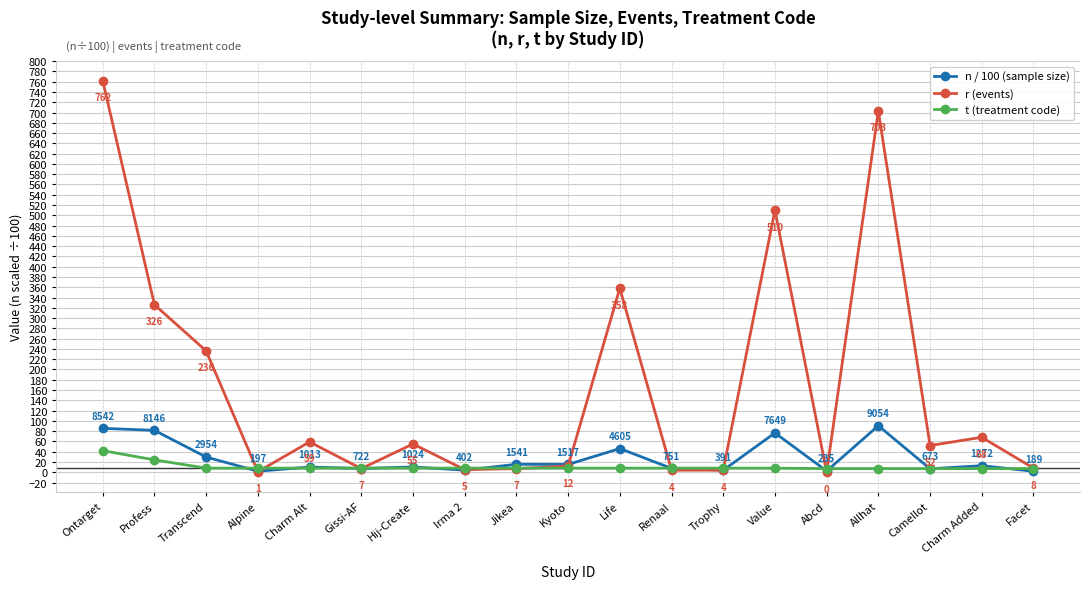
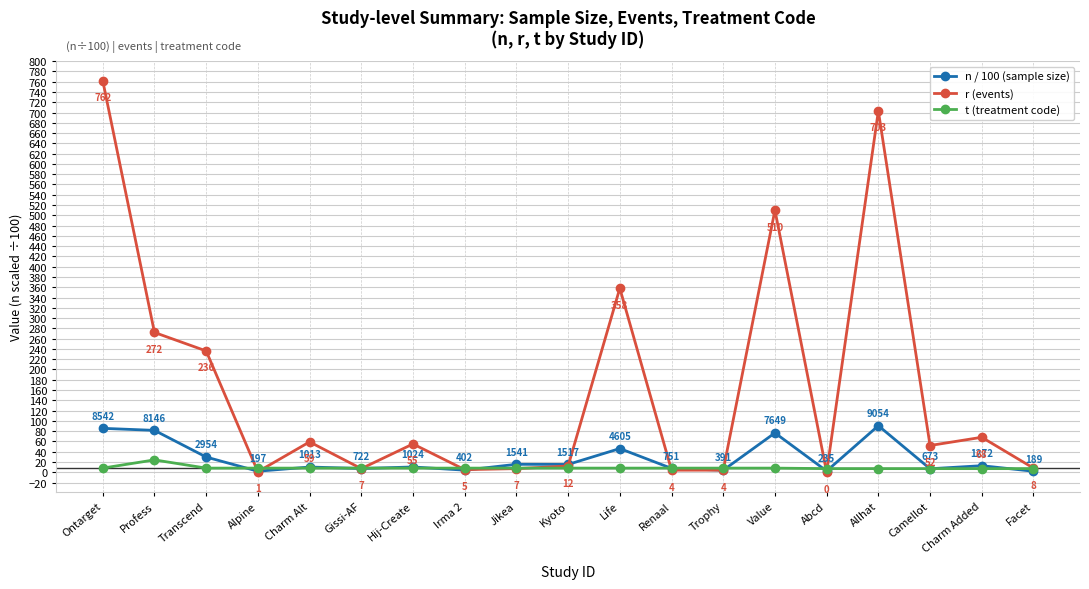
  {
    "r (events)": {
      "Ontarget": 762,
-     "Profess": 326,
+     "Profess": 272,
      "Transcend": 236,
      "Life": 358,
      "Value": 510,
      "Allhat": 703
    },
    "t (treatment code)": {
-     "Ontarget": 40,
+     "Ontarget": 10,
      "Profess": 20,
      "Transcend": 10,
      "Life": 10,
      "Value": 10,
      "Allhat": 10,
      "Charm Added": 10
    }
  }
